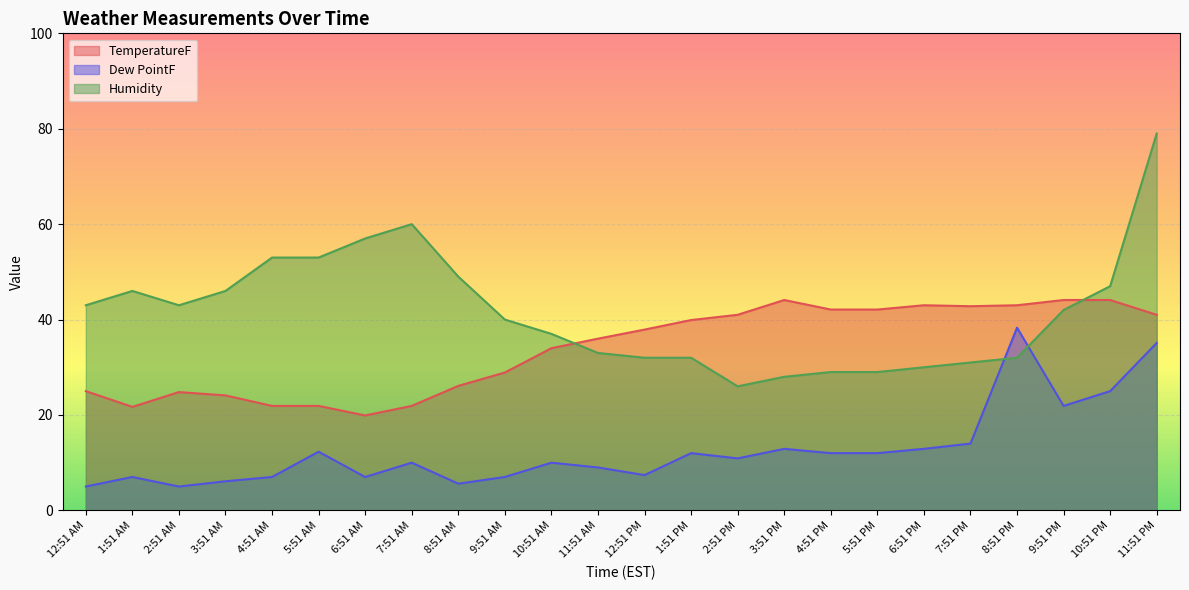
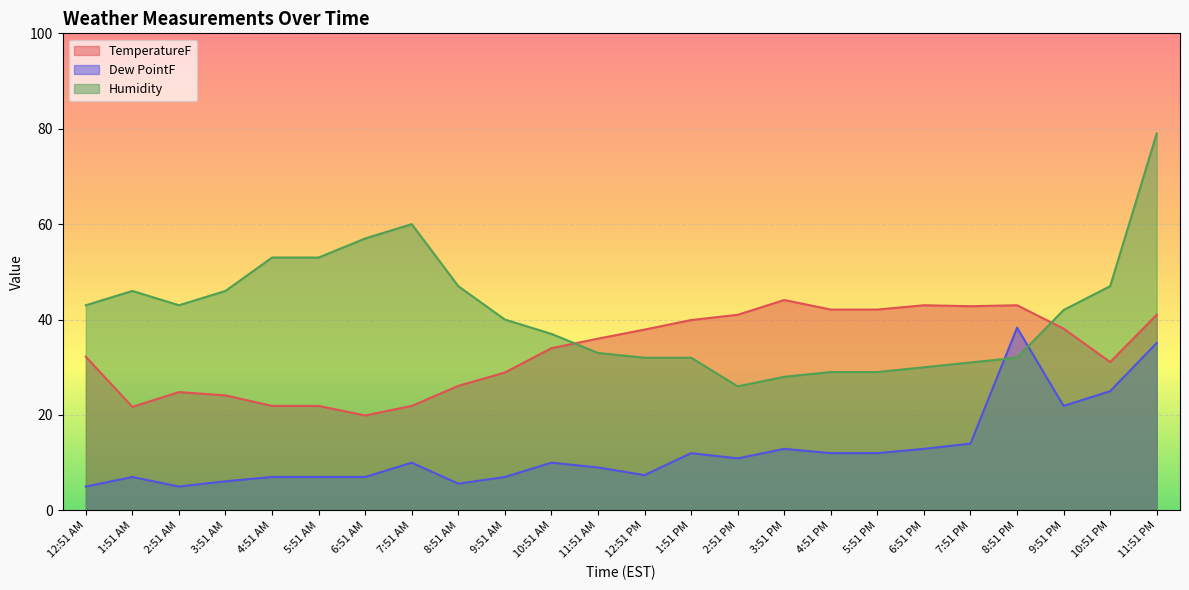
  {
    "TemperatureF": {
-     "12:51 AM": 25,
+     "12:51 AM": 32,
      "1:51 AM": 22,
      "2:51 AM": 25,
      "3:51 AM": 24,
      "4:51 AM": 22,
      "5:51 AM": 22,
      "6:51 AM": 20,
      "7:51 AM": 22,
      "8:51 AM": 26,
      "9:51 AM": 29,
      "10:51 AM": 34,
      "11:51 AM": 36,
      "12:51 PM": 38,
      "1:51 PM": 40,
      "2:51 PM": 41,
      "3:51 PM": 44,
      "4:51 PM": 42,
      "5:51 PM": 42,
      "6:51 PM": 43,
      "7:51 PM": 43,
      "8:51 PM": 43,
-     "9:51 PM": 44,
-     "10:51 PM": 44,
+     "9:51 PM": 38,
+     "10:51 PM": 31,
      "11:51 PM": 41
    },
    "Dew PointF": {
      "12:51 AM": 5,
      "1:51 AM": 7,
      "2:51 AM": 5,
      "3:51 AM": 6,
      "4:51 AM": 7,
-     "5:51 AM": 12,
+     "5:51 AM": 7,
      "6:51 AM": 7,
      "7:51 AM": 10,
      "8:51 AM": 6,
      "9:51 AM": 7,
      "10:51 AM": 10,
      "11:51 AM": 9,
      "12:51 PM": 7,
      "1:51 PM": 12,
      "2:51 PM": 11,
      "3:51 PM": 13,
      "4:51 PM": 12,
      "5:51 PM": 12,
      "6:51 PM": 13,
      "7:51 PM": 14,
      "8:51 PM": 38,
      "9:51 PM": 22,
      "10:51 PM": 25,
      "11:51 PM": 35
    },
    "Humidity": {
      "12:51 AM": 43,
      "1:51 AM": 46,
      "2:51 AM": 43,
      "3:51 AM": 46,
      "4:51 AM": 53,
      "5:51 AM": 53,
      "6:51 AM": 57,
      "7:51 AM": 60,
-     "8:51 AM": 49,
+     "8:51 AM": 47,
      "9:51 AM": 40,
      "10:51 AM": 37,
      "11:51 AM": 33,
      "12:51 PM": 32,
      "1:51 PM": 32,
      "2:51 PM": 26,
      "3:51 PM": 28,
      "4:51 PM": 29,
      "5:51 PM": 29,
      "6:51 PM": 30,
      "7:51 PM": 31,
      "8:51 PM": 32,
      "9:51 PM": 42,
      "10:51 PM": 47,
      "11:51 PM": 79
    }
  }
